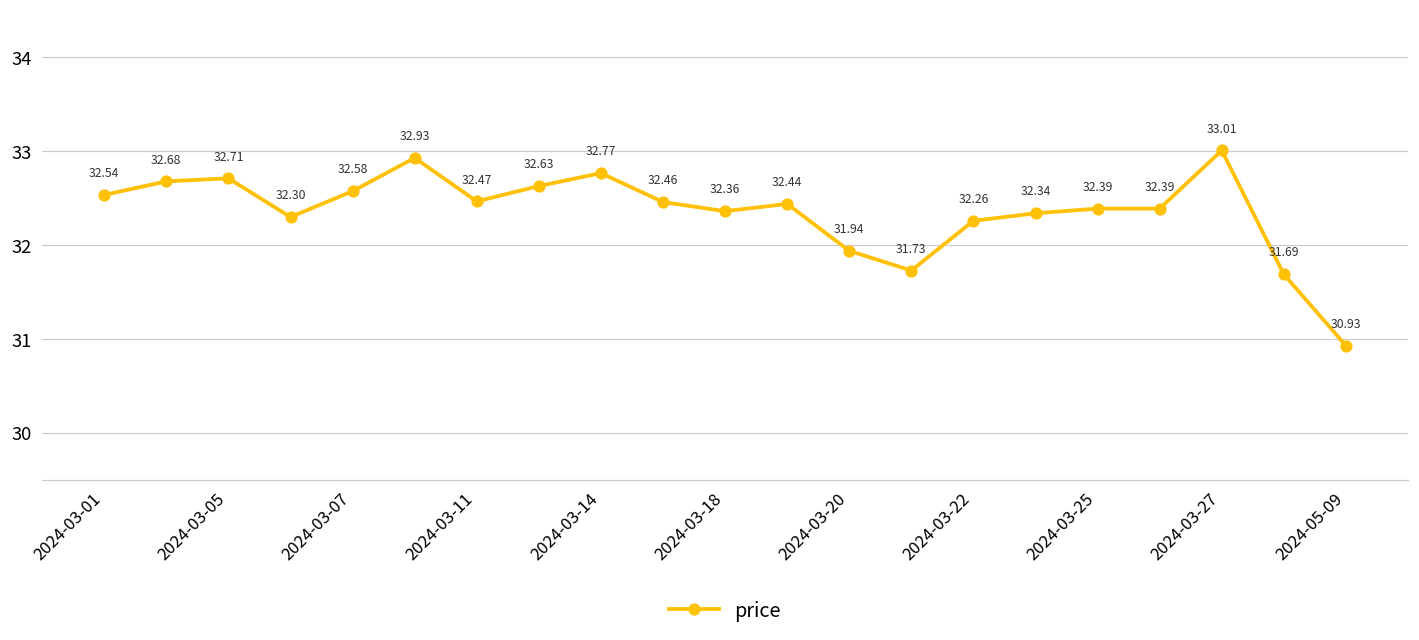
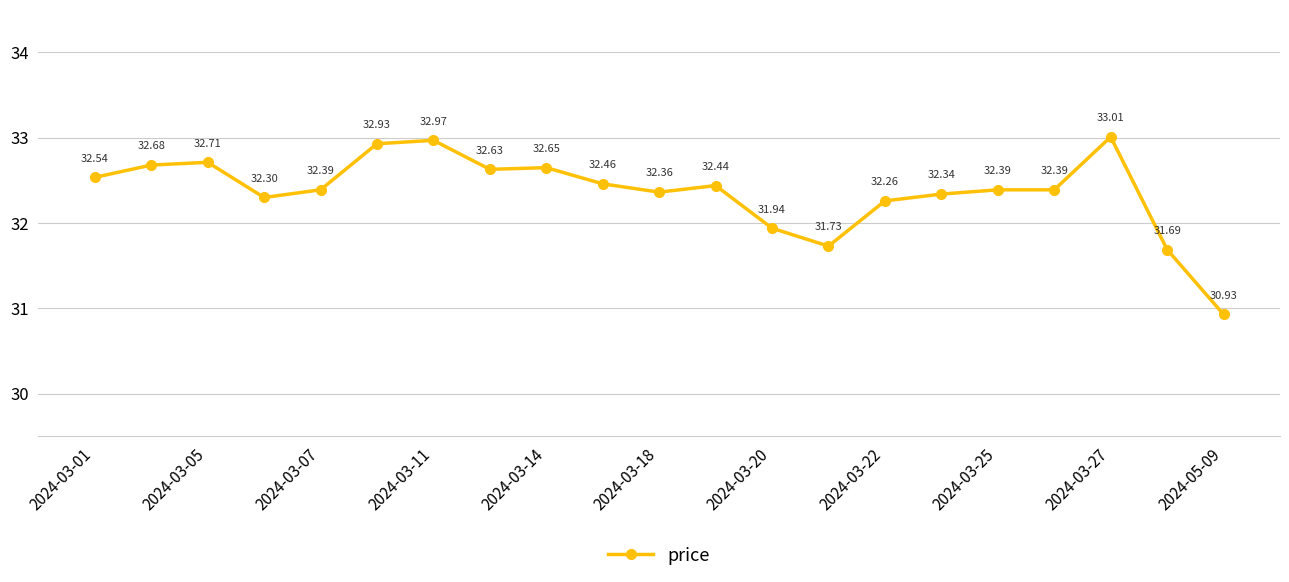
  {
    "2024-03-01": 32.54,
    "2024-03-05": 32.71,
-   "2024-03-07": 32.58,
-   "2024-03-11": 32.47,
-   "2024-03-14": 32.77,
+   "2024-03-07": 32.39,
+   "2024-03-11": 32.97,
+   "2024-03-14": 32.65,
    "2024-03-18": 32.36,
    "2024-03-22": 32.26,
    "2024-03-27": 33.01,
    "2024-05-09": 30.93
  }
